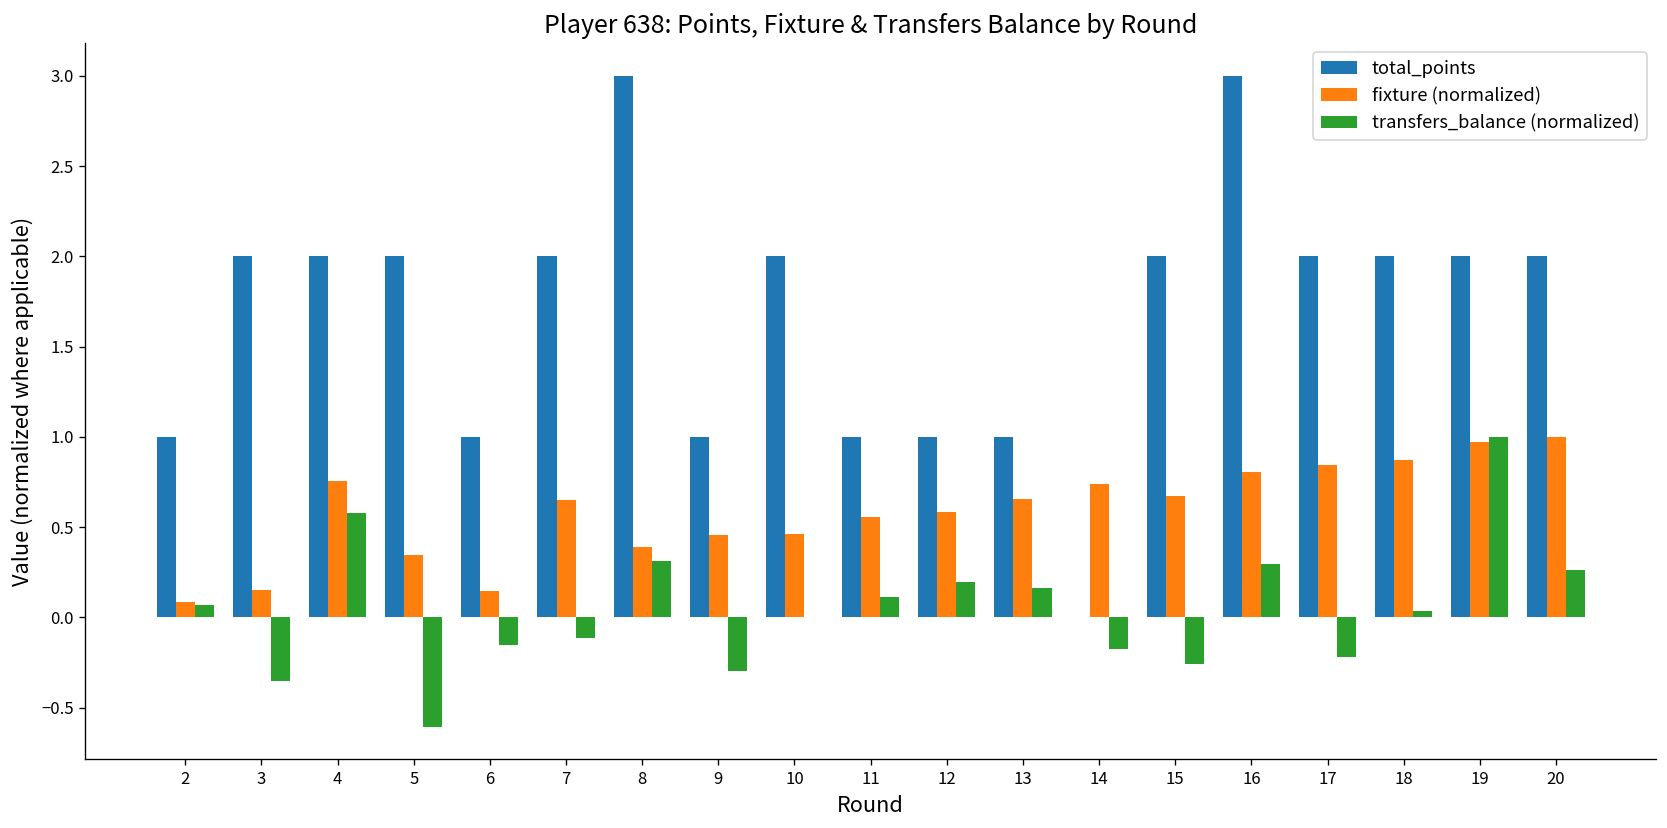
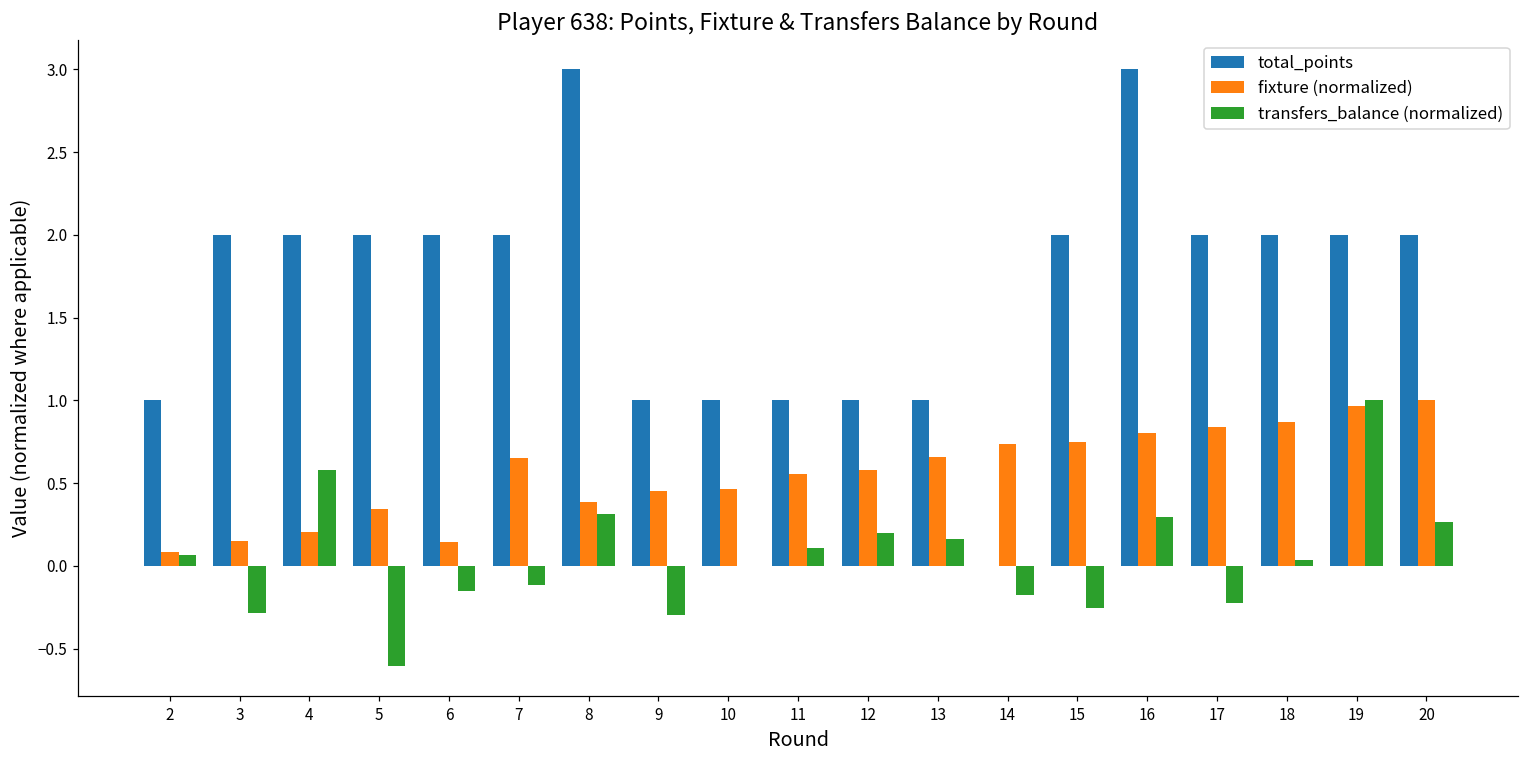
  {
    "total_points": {
      "2": 1,
      "3": 2,
      "4": 2,
      "5": 2,
-     "6": 1,
+     "6": 2,
      "7": 2,
      "8": 3,
      "9": 1,
-     "10": 2,
+     "10": 1,
      "11": 1,
      "12": 1,
      "13": 1,
      "14": 0,
      "15": 2,
      "16": 3,
      "17": 2,
      "18": 2,
      "19": 2,
      "20": 2
    },
    "fixture (normalized)": {
      "2": 0.09,
      "3": 0.15,
-     "4": 0.76,
+     "4": 0.20,
      "5": 0.35,
      "6": 0.15,
      "7": 0.65,
      "8": 0.39,
      "9": 0.45,
      "10": 0.46,
      "11": 0.56,
      "12": 0.58,
      "13": 0.66,
      "14": 0.74,
-     "15": 0.67,
+     "15": 0.75,
      "16": 0.81,
      "17": 0.84,
      "18": 0.87,
      "19": 0.97,
      "20": 1.00
    },
    "transfers_balance (normalized)": {
      "2": 0.07,
-     "3": -0.35,
+     "3": -0.28,
      "4": 0.58,
      "5": -0.61,
      "6": -0.15,
      "7": -0.11,
      "8": 0.31,
      "9": -0.30,
      "11": 0.11,
      "12": 0.20,
      "13": 0.16,
      "14": -0.18,
      "15": -0.26,
      "16": 0.30,
      "17": -0.22,
      "18": 0.04,
      "19": 1.00,
      "20": 0.26
    }
  }
